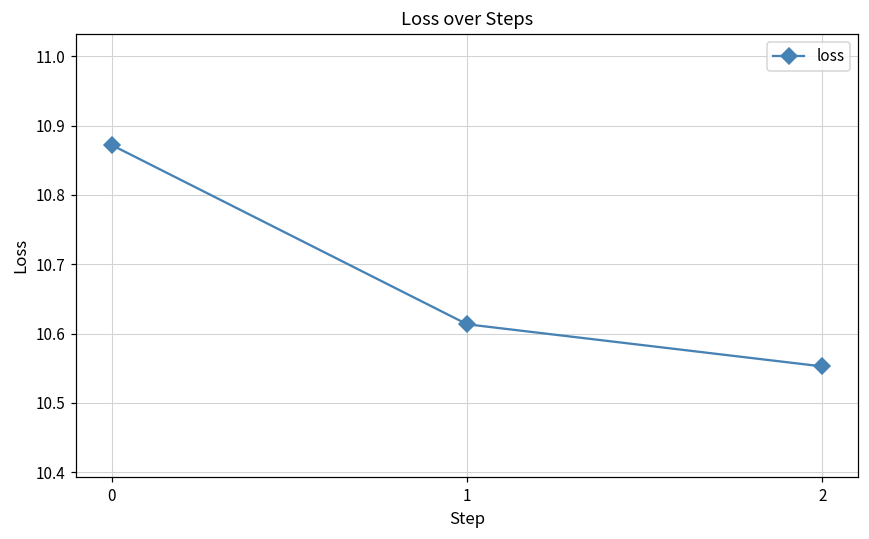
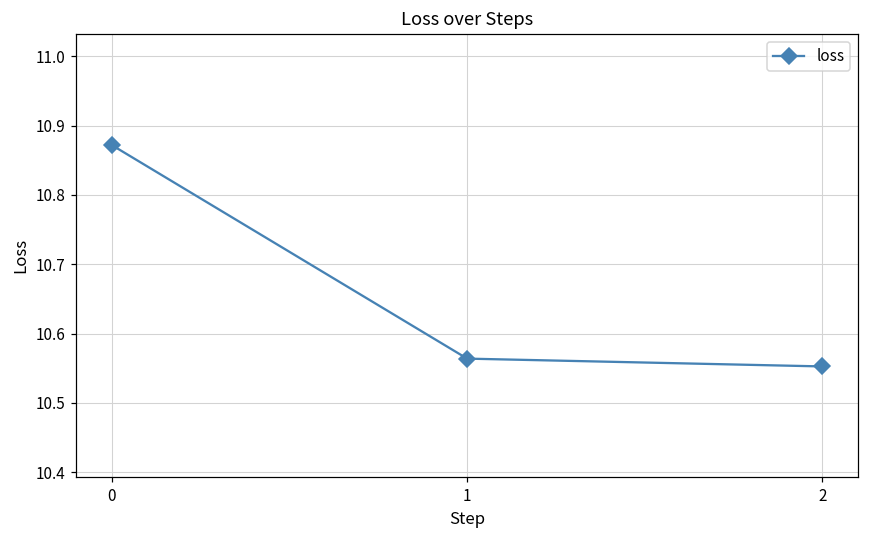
  {
    "0": 10.87,
-   "1": 10.61,
+   "1": 10.56,
    "2": 10.55
  }
